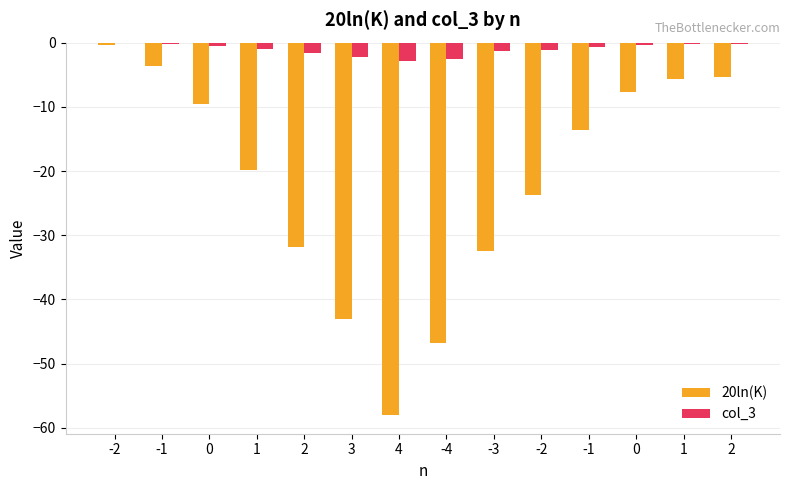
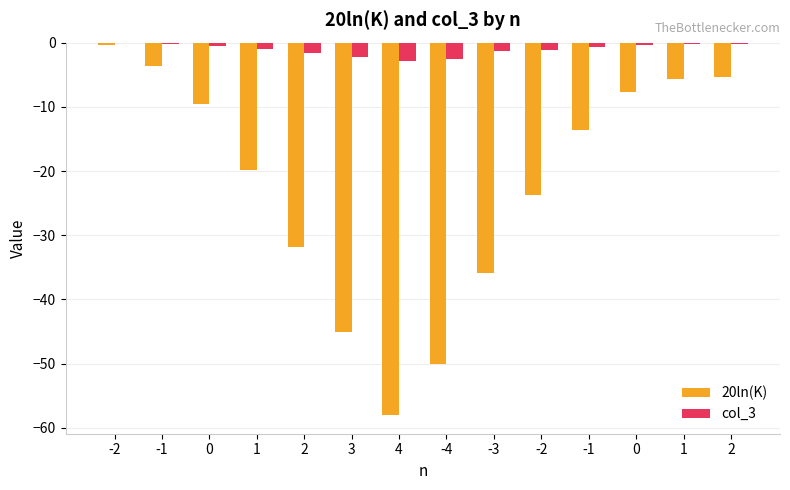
  {
    "20ln(K)": {
-     "3": -43,
+     "3": -45,
      "4": -58,
-     "-4": -47,
-     "-3": -32
+     "-4": -50,
+     "-3": -36
    },
    "col_3": {
      "3": -2,
      "4": -3,
      "-4": -3,
      "-3": -1
    }
  }
